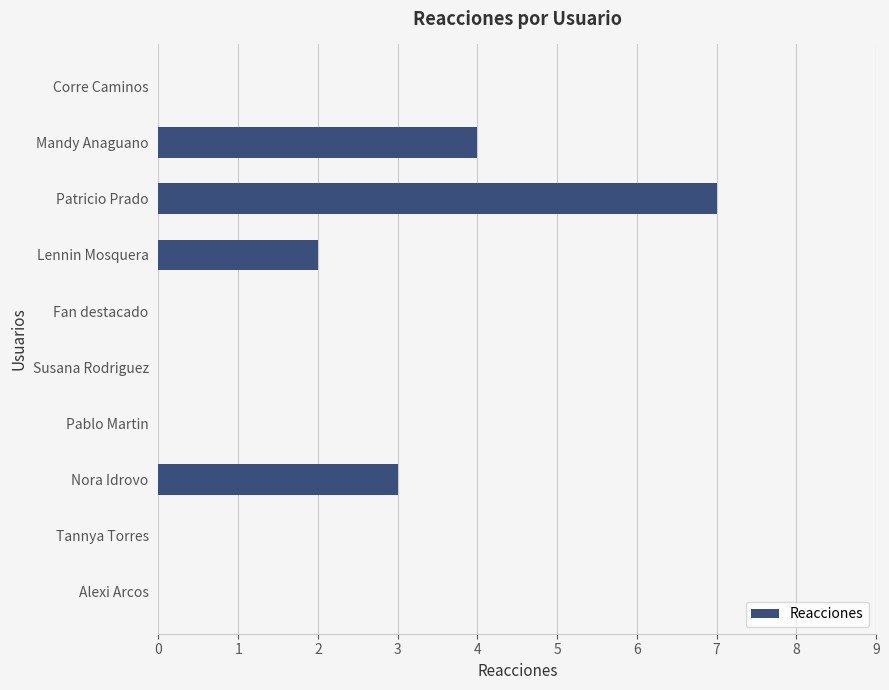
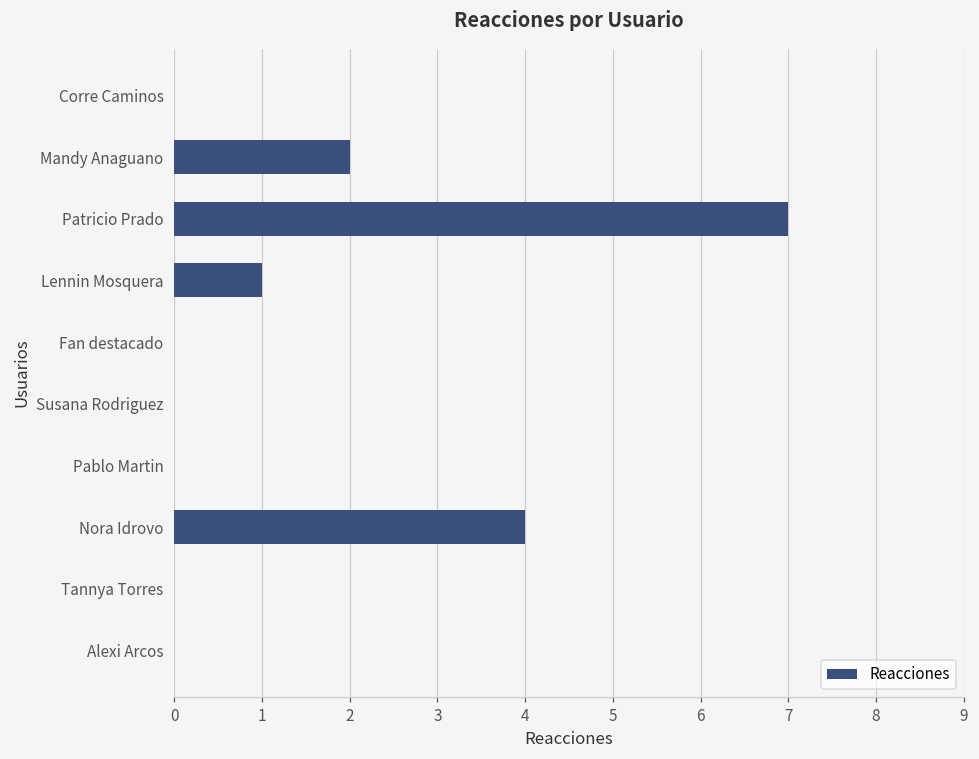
  {
    "Corre Caminos": 0,
-   "Mandy Anaguano": 4,
+   "Mandy Anaguano": 2,
    "Patricio Prado": 7,
-   "Lennin Mosquera": 2,
+   "Lennin Mosquera": 1,
    "Fan destacado": 0,
    "Susana Rodriguez": 0,
    "Pablo Martin": 0,
-   "Nora Idrovo": 3,
+   "Nora Idrovo": 4,
    "Tannya Torres": 0,
    "Alexi Arcos": 0
  }
